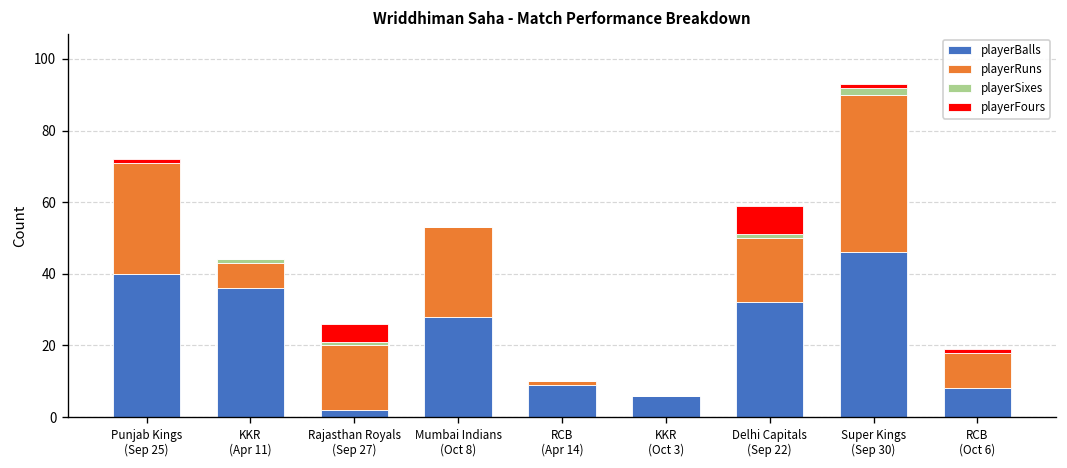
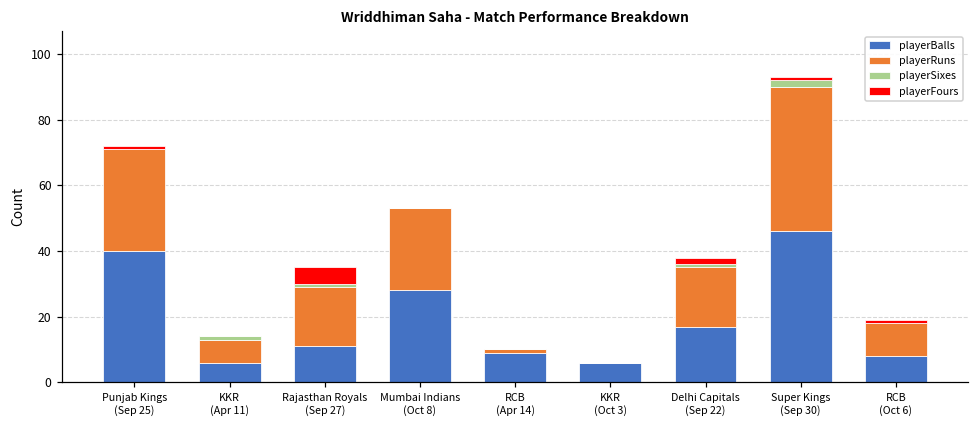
  {
    "playerBalls": {
      "Punjab Kings (Sep 25)": 40,
-     "KKR (Apr 11)": 36,
-     "Rajasthan Royals (Sep 27)": 2,
+     "KKR (Apr 11)": 6,
+     "Rajasthan Royals (Sep 27)": 11,
      "Mumbai Indians (Oct 8)": 28,
      "RCB (Apr 14)": 9,
      "KKR (Oct 3)": 6,
-     "Delhi Capitals (Sep 22)": 32,
+     "Delhi Capitals (Sep 22)": 17,
      "Super Kings (Sep 30)": 46,
      "RCB (Oct 6)": 8
    },
    "playerRuns": {
      "Punjab Kings (Sep 25)": 31,
      "KKR (Apr 11)": 7,
      "Rajasthan Royals (Sep 27)": 18,
      "Mumbai Indians (Oct 8)": 25,
      "RCB (Apr 14)": 1,
      "KKR (Oct 3)": 0,
      "Delhi Capitals (Sep 22)": 18,
      "Super Kings (Sep 30)": 44,
      "RCB (Oct 6)": 10
    },
    "playerSixes": {
      "Punjab Kings (Sep 25)": 0,
      "KKR (Apr 11)": 1,
      "Rajasthan Royals (Sep 27)": 1,
      "Mumbai Indians (Oct 8)": 0,
      "RCB (Apr 14)": 0,
      "KKR (Oct 3)": 0,
      "Delhi Capitals (Sep 22)": 1,
      "Super Kings (Sep 30)": 2,
      "RCB (Oct 6)": 0
    },
    "playerFours": {
      "Punjab Kings (Sep 25)": 1,
      "KKR (Apr 11)": 0,
      "Rajasthan Royals (Sep 27)": 5,
      "Mumbai Indians (Oct 8)": 0,
      "RCB (Apr 14)": 0,
      "KKR (Oct 3)": 0,
-     "Delhi Capitals (Sep 22)": 8,
+     "Delhi Capitals (Sep 22)": 2,
      "Super Kings (Sep 30)": 1,
      "RCB (Oct 6)": 1
    }
  }
